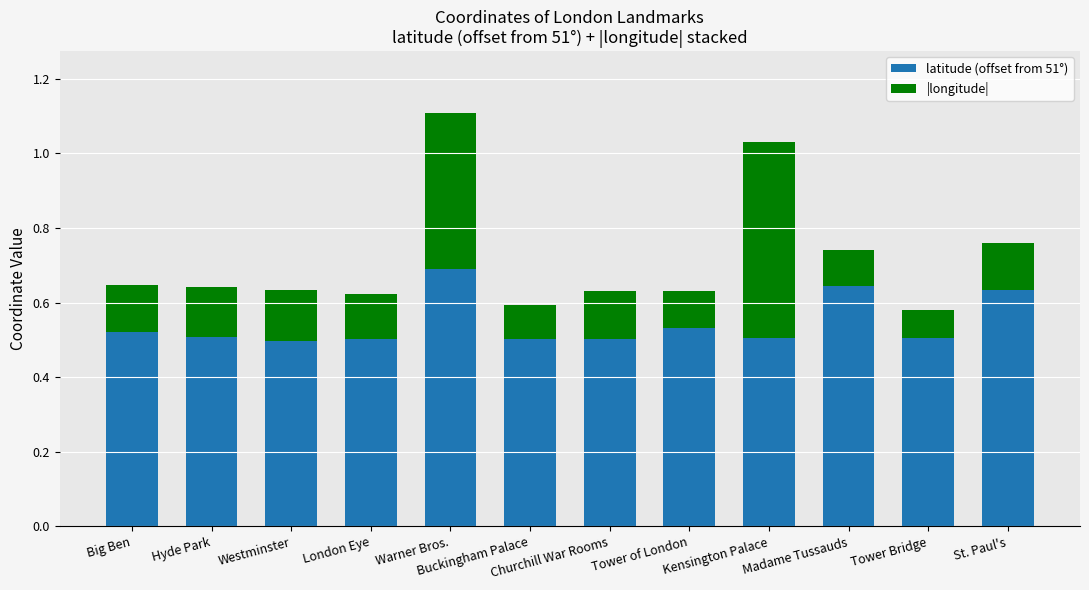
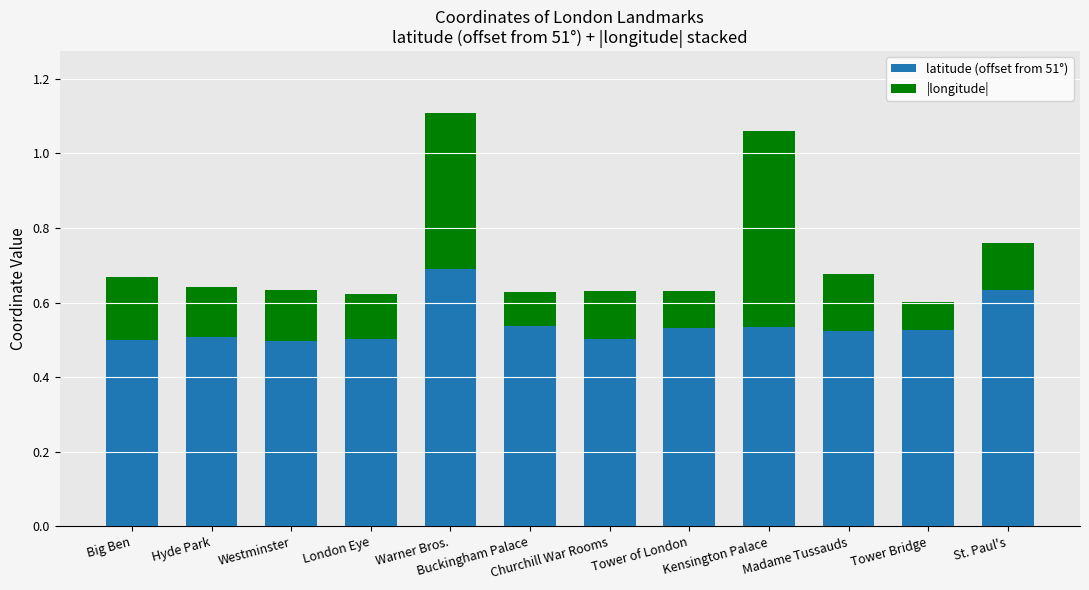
  {
    "latitude (offset from 51°)": {
-     "Big Ben": 0.52,
+     "Big Ben": 0.50,
      "Hyde Park": 0.51,
      "Westminster": 0.50,
      "London Eye": 0.50,
      "Warner Bros.": 0.69,
-     "Buckingham Palace": 0.50,
+     "Buckingham Palace": 0.54,
      "Churchill War Rooms": 0.50,
      "Tower of London": 0.53,
-     "Kensington Palace": 0.51,
-     "Madame Tussauds": 0.64,
-     "Tower Bridge": 0.50,
+     "Kensington Palace": 0.53,
+     "Madame Tussauds": 0.52,
+     "Tower Bridge": 0.53,
      "St. Paul's": 0.63
    },
    "|longitude|": {
-     "Big Ben": 0.12,
+     "Big Ben": 0.17,
      "Hyde Park": 0.13,
      "Westminster": 0.14,
      "London Eye": 0.12,
      "Warner Bros.": 0.42,
      "Buckingham Palace": 0.09,
      "Churchill War Rooms": 0.13,
      "Tower of London": 0.10,
      "Kensington Palace": 0.52,
-     "Madame Tussauds": 0.10,
+     "Madame Tussauds": 0.15,
      "Tower Bridge": 0.08,
      "St. Paul's": 0.12
    }
  }
